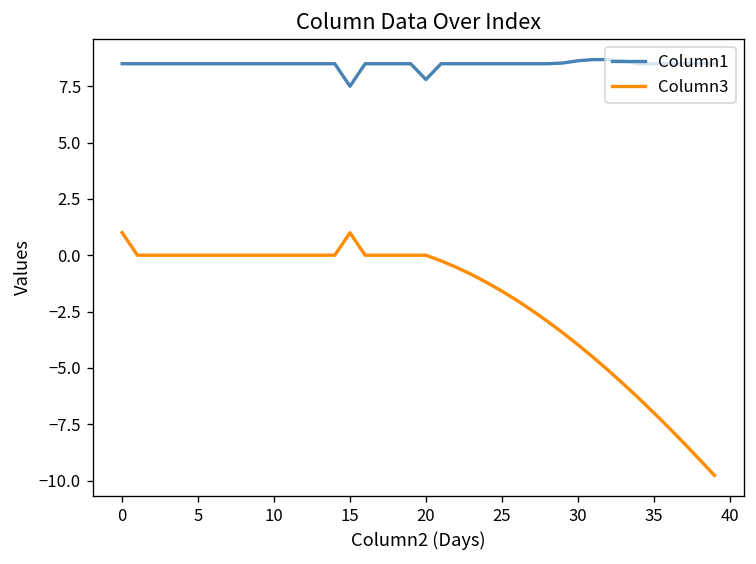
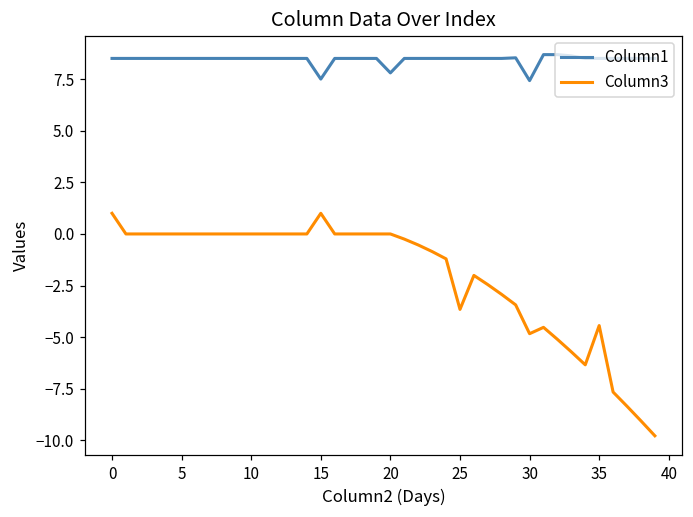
  {
    "Column1": {
      "0": 8.5,
      "5": 8.5,
      "10": 8.5,
      "15": 7.5,
      "20": 7.8,
      "25": 8.5,
-     "30": 8.6
+     "30": 7.4
    },
    "Column3": {
      "0": 1.0,
      "5": 0.0,
      "10": 0.0,
      "15": 1.0,
      "20": 0.0,
-     "25": -1.6,
-     "30": -4.0,
-     "35": -7.0
+     "25": -3.7,
+     "30": -4.8,
+     "35": -4.4
    }
  }
